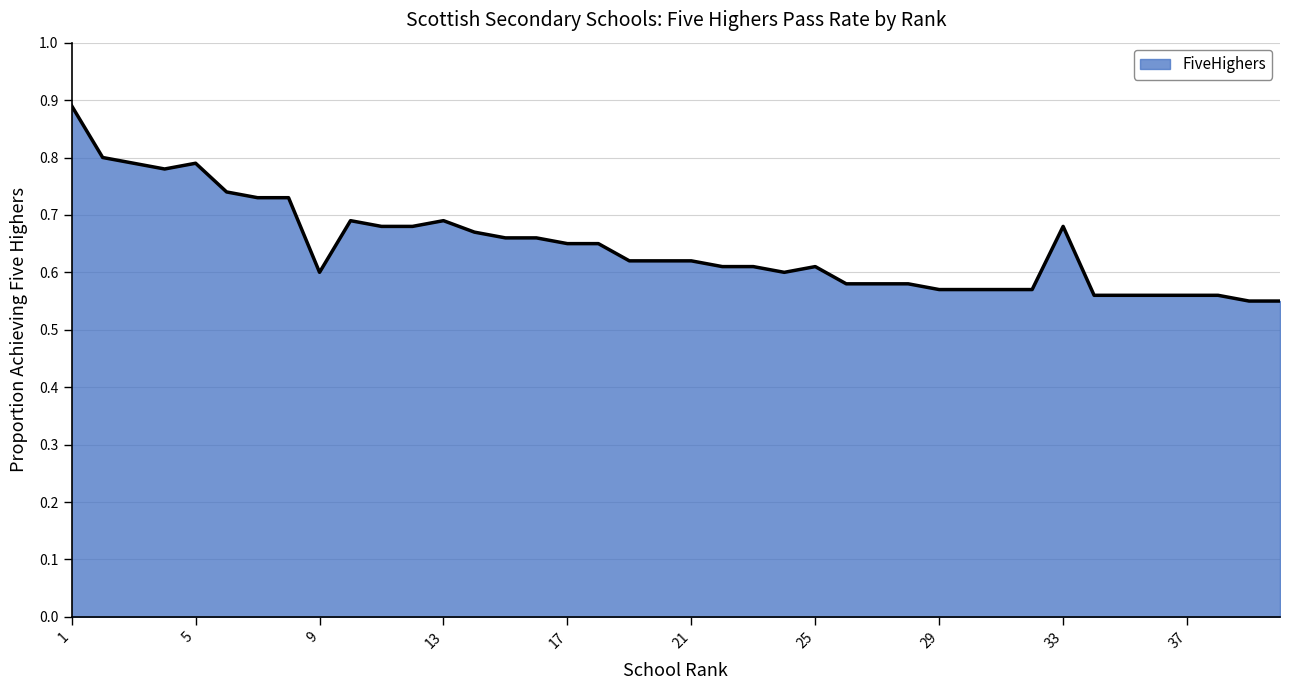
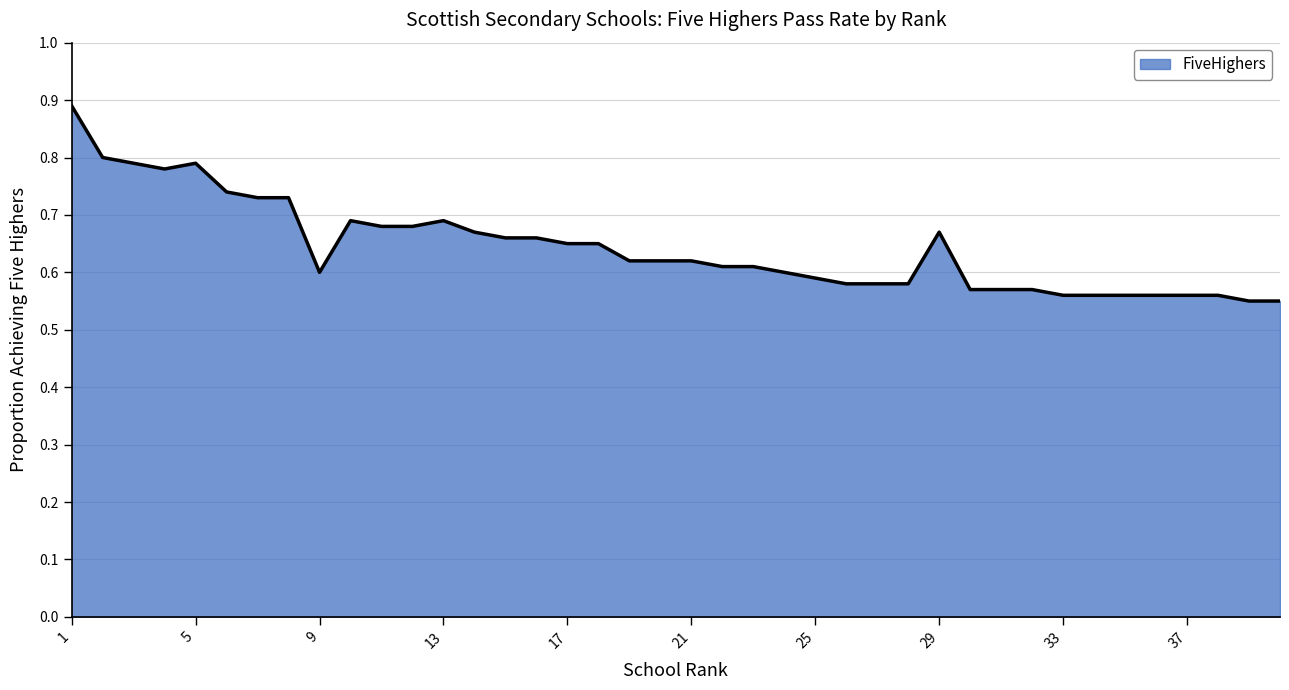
  {
    "1": 0.89,
    "5": 0.79,
    "9": 0.60,
    "13": 0.69,
    "17": 0.65,
    "21": 0.62,
-   "25": 0.61,
-   "29": 0.57,
-   "33": 0.68,
+   "25": 0.59,
+   "29": 0.67,
+   "33": 0.56,
    "37": 0.56
  }
